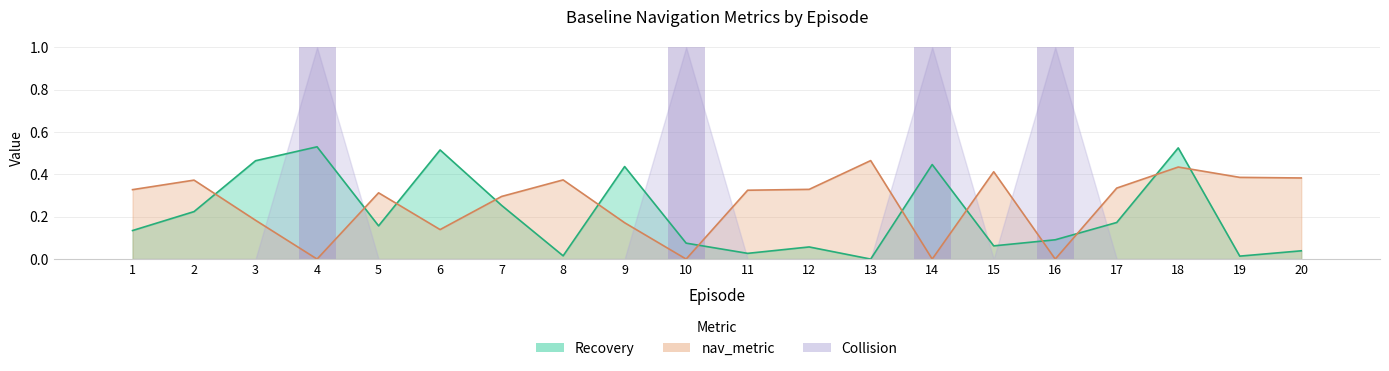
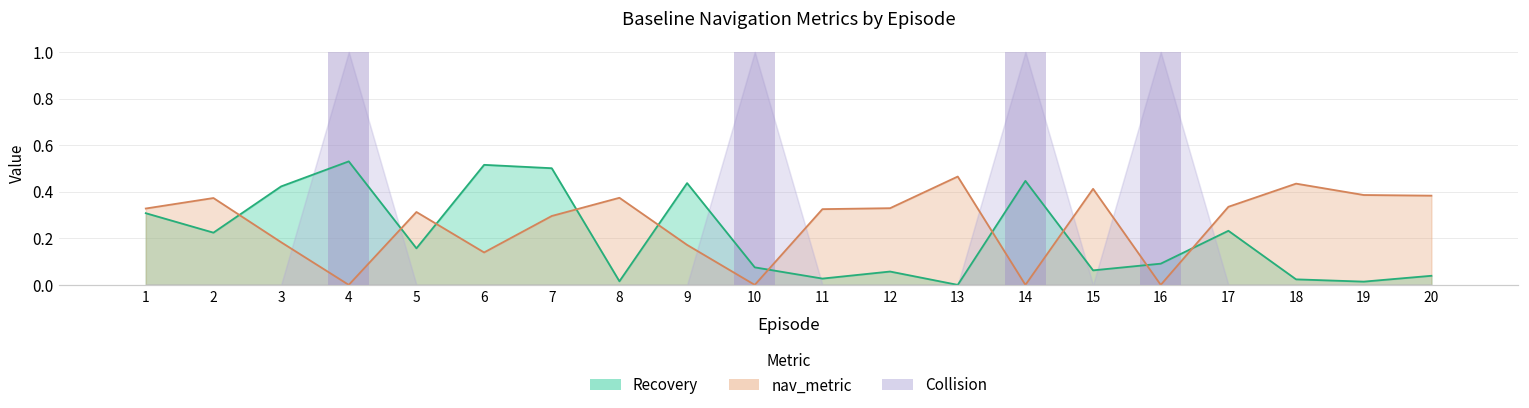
  {
    "Recovery": {
-     "1": 0.13,
+     "1": 0.31,
      "2": 0.22,
-     "3": 0.46,
+     "3": 0.42,
      "4": 0.53,
      "5": 0.16,
      "6": 0.52,
-     "7": 0.25,
+     "7": 0.50,
      "8": 0.02,
      "9": 0.44,
      "10": 0.08,
      "11": 0.03,
      "12": 0.06,
      "14": 0.45,
      "15": 0.06,
      "16": 0.09,
-     "17": 0.17,
-     "18": 0.53,
+     "17": 0.23,
+     "18": 0.02,
      "19": 0.01,
      "20": 0.04
    }
  }
